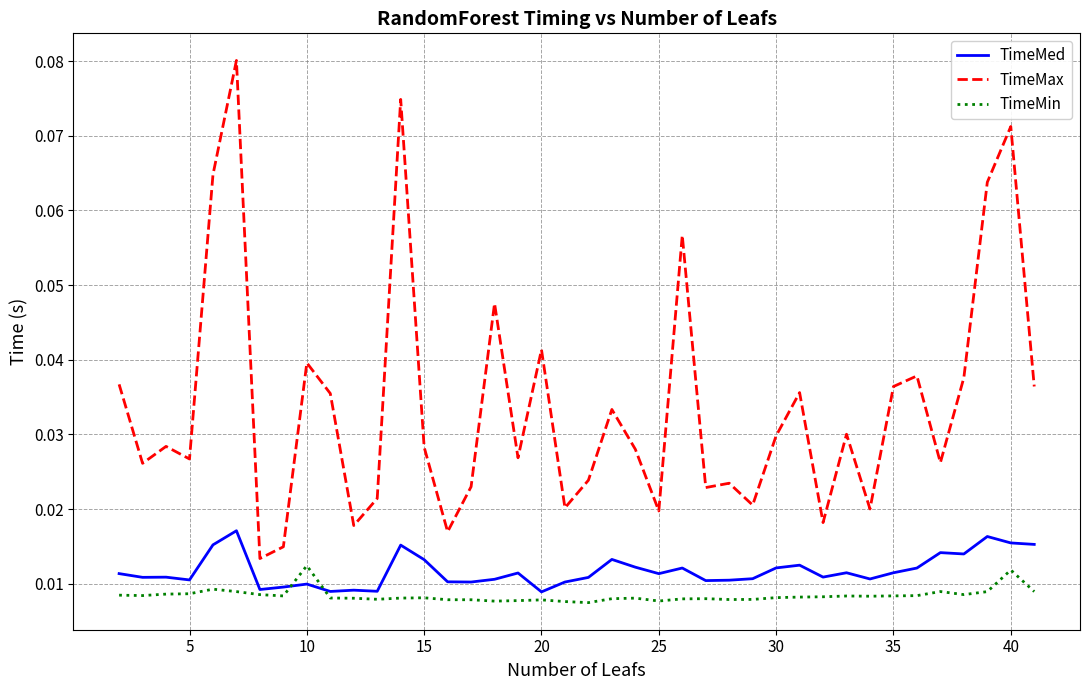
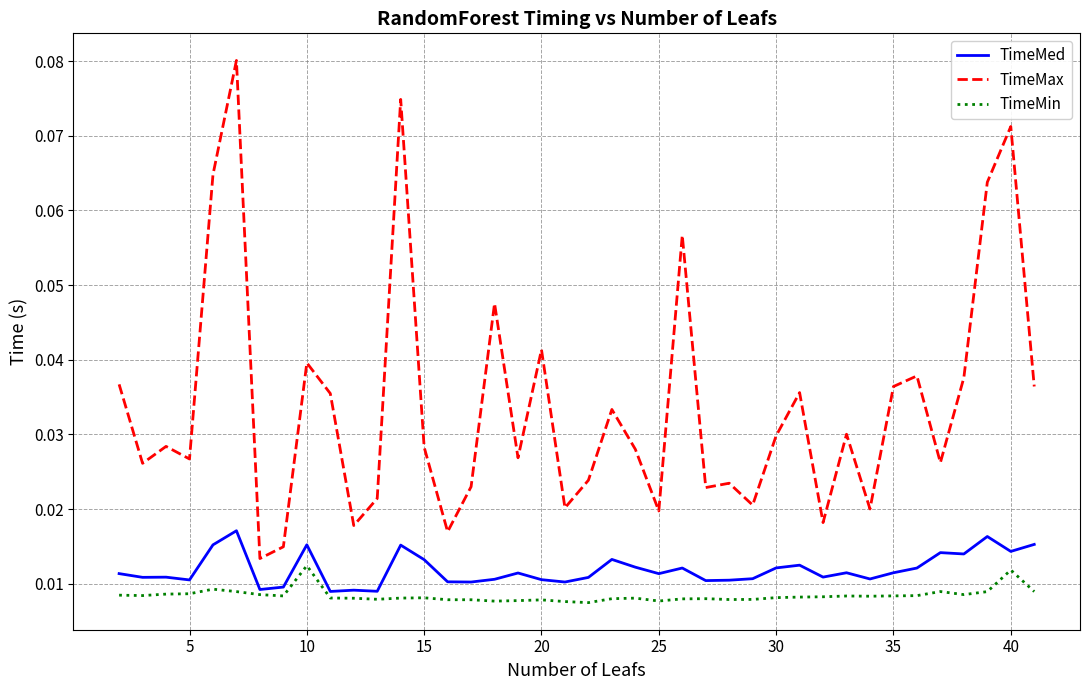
  {
    "TimeMed": {
      "5": 0.011,
-     "10": 0.010,
+     "10": 0.015,
      "15": 0.013,
-     "20": 0.009,
+     "20": 0.011,
      "25": 0.011,
      "30": 0.012,
      "35": 0.011,
-     "40": 0.015
+     "40": 0.014
    },
    "TimeMax": {
      "5": 0.027,
      "10": 0.040,
      "15": 0.028,
      "20": 0.041,
      "25": 0.020,
      "30": 0.030,
      "35": 0.036,
      "40": 0.071
    },
    "TimeMin": {
      "5": 0.009,
      "10": 0.012,
      "15": 0.008,
      "20": 0.008,
      "25": 0.008,
      "30": 0.008,
      "35": 0.008,
      "40": 0.012
    }
  }
